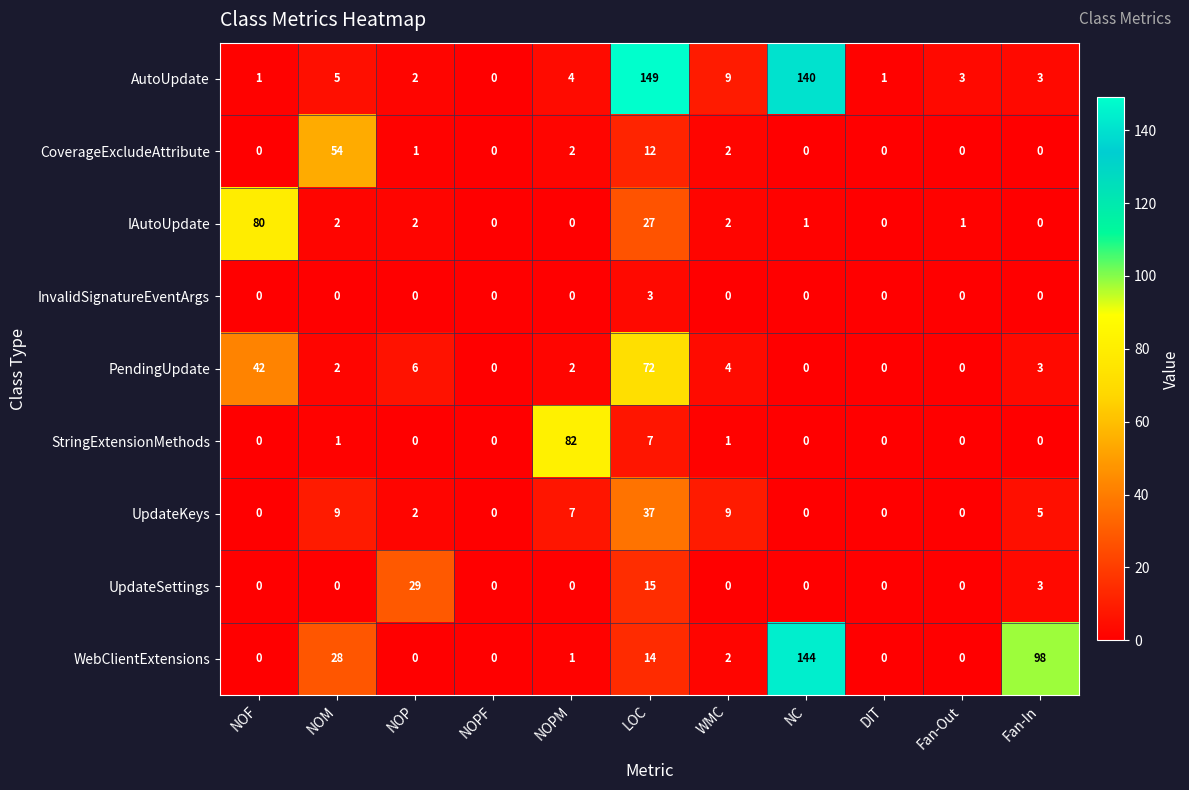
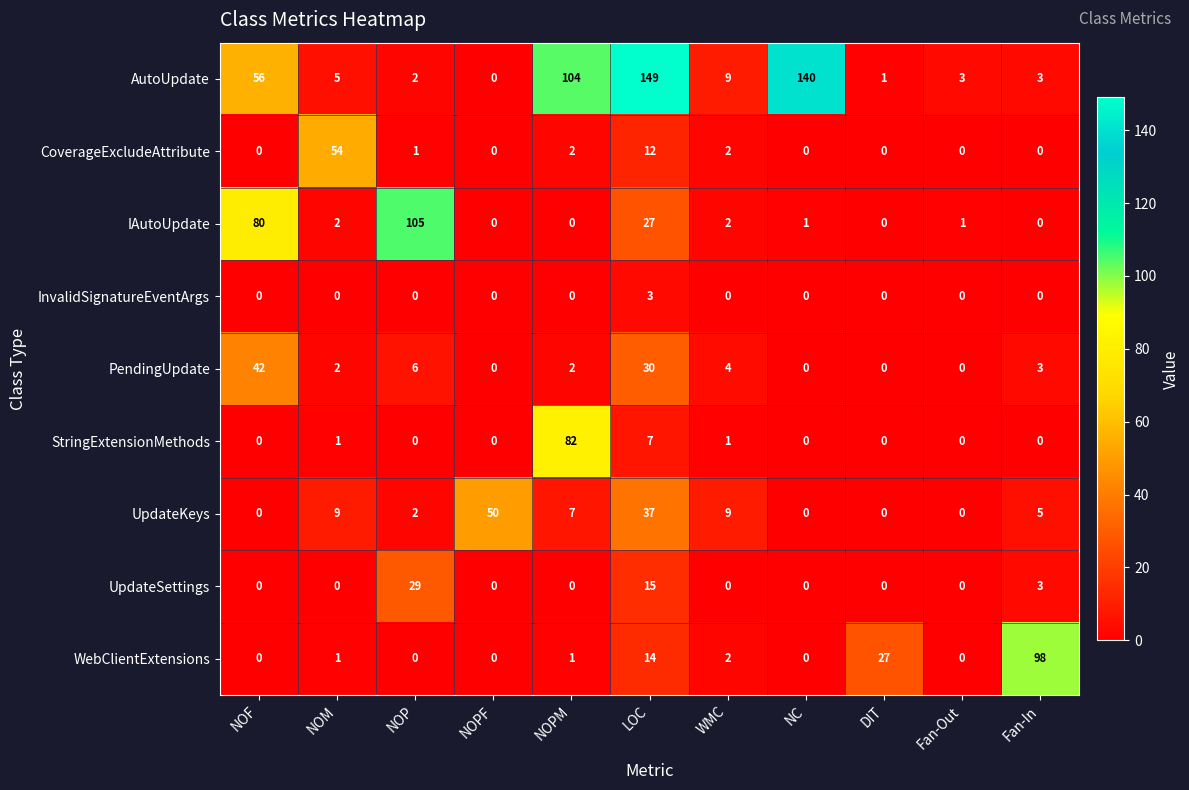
  {
    "AutoUpdate": {
-     "NOF": 1,
+     "NOF": 56,
      "NOM": 5,
      "NOP": 2,
      "NOPF": 0,
-     "NOPM": 4,
+     "NOPM": 104,
      "LOC": 149,
      "WMC": 9,
      "NC": 140,
      "DIT": 1,
      "Fan-Out": 3,
      "Fan-In": 3
    },
    "CoverageExcludeAttribute": {
      "NOF": 0,
      "NOM": 54,
      "NOP": 1,
      "NOPF": 0,
      "NOPM": 2,
      "LOC": 12,
      "WMC": 2,
      "NC": 0,
      "DIT": 0,
      "Fan-Out": 0,
      "Fan-In": 0
    },
    "IAutoUpdate": {
      "NOF": 80,
      "NOM": 2,
-     "NOP": 2,
+     "NOP": 105,
      "NOPF": 0,
      "NOPM": 0,
      "LOC": 27,
      "WMC": 2,
      "NC": 1,
      "DIT": 0,
      "Fan-Out": 1,
      "Fan-In": 0
    },
    "InvalidSignatureEventArgs": {
      "NOF": 0,
      "NOM": 0,
      "NOP": 0,
      "NOPF": 0,
      "NOPM": 0,
      "LOC": 3,
      "WMC": 0,
      "NC": 0,
      "DIT": 0,
      "Fan-Out": 0,
      "Fan-In": 0
    },
    "PendingUpdate": {
      "NOF": 42,
      "NOM": 2,
      "NOP": 6,
      "NOPF": 0,
      "NOPM": 2,
-     "LOC": 72,
+     "LOC": 30,
      "WMC": 4,
      "NC": 0,
      "DIT": 0,
      "Fan-Out": 0,
      "Fan-In": 3
    },
    "StringExtensionMethods": {
      "NOF": 0,
      "NOM": 1,
      "NOP": 0,
      "NOPF": 0,
      "NOPM": 82,
      "LOC": 7,
      "WMC": 1,
      "NC": 0,
      "DIT": 0,
      "Fan-Out": 0,
      "Fan-In": 0
    },
    "UpdateKeys": {
      "NOF": 0,
      "NOM": 9,
      "NOP": 2,
-     "NOPF": 0,
+     "NOPF": 50,
      "NOPM": 7,
      "LOC": 37,
      "WMC": 9,
      "NC": 0,
      "DIT": 0,
      "Fan-Out": 0,
      "Fan-In": 5
    },
    "UpdateSettings": {
      "NOF": 0,
      "NOM": 0,
      "NOP": 29,
      "NOPF": 0,
      "NOPM": 0,
      "LOC": 15,
      "WMC": 0,
      "NC": 0,
      "DIT": 0,
      "Fan-Out": 0,
      "Fan-In": 3
    },
    "WebClientExtensions": {
      "NOF": 0,
-     "NOM": 28,
+     "NOM": 1,
      "NOP": 0,
      "NOPF": 0,
      "NOPM": 1,
      "LOC": 14,
      "WMC": 2,
-     "NC": 144,
-     "DIT": 0,
+     "NC": 0,
+     "DIT": 27,
      "Fan-Out": 0,
      "Fan-In": 98
    }
  }
